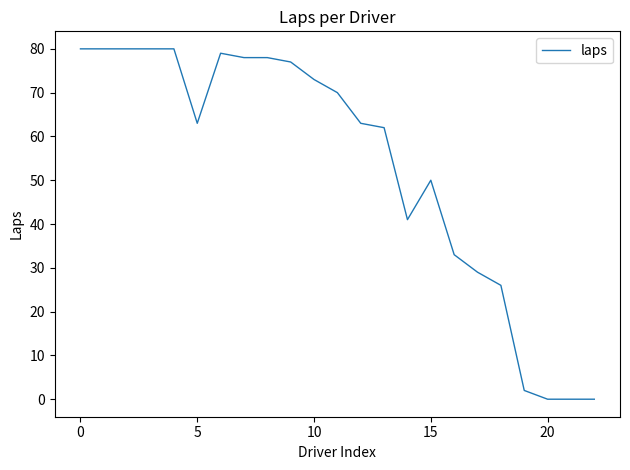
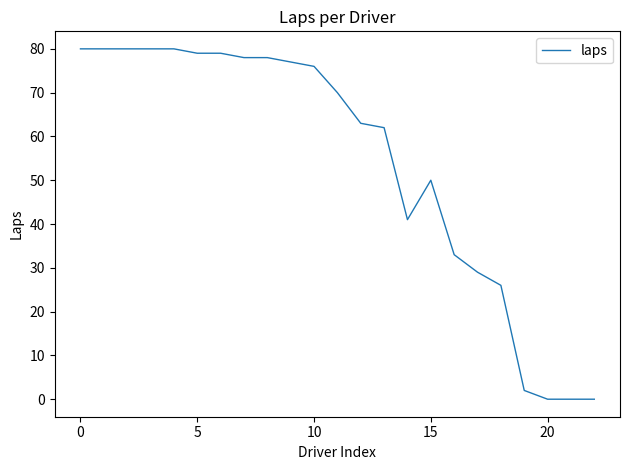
  {
    "0": 80,
-   "5": 63,
-   "10": 73,
+   "5": 79,
+   "10": 76,
    "15": 50,
    "20": 0
  }
